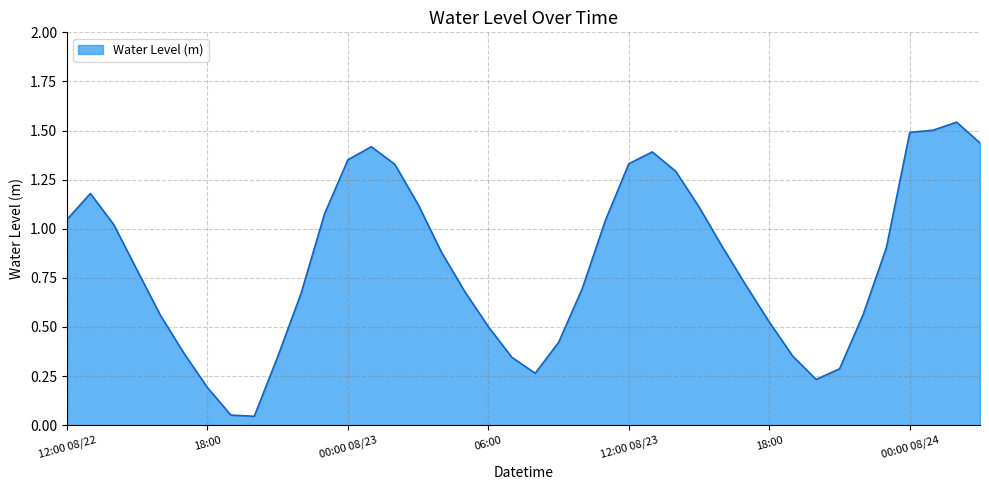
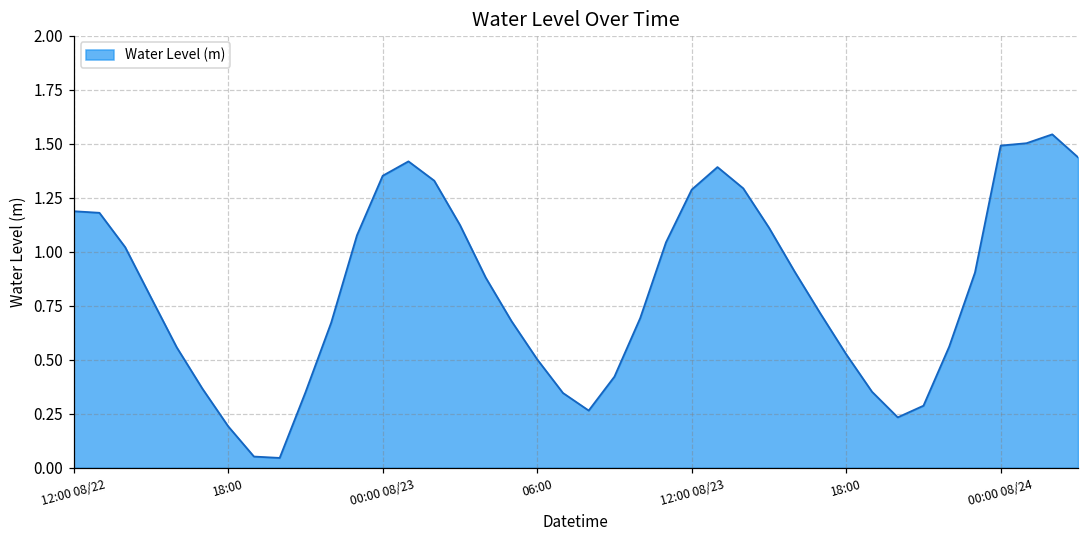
  {
-   "12:00 08/22": 1.05,
+   "12:00 08/22": 1.19,
    "00:00 08/23": 1.35,
    "06:00": 0.50,
-   "12:00 08/23": 1.33,
+   "12:00 08/23": 1.29,
    "00:00 08/24": 1.49
  }
